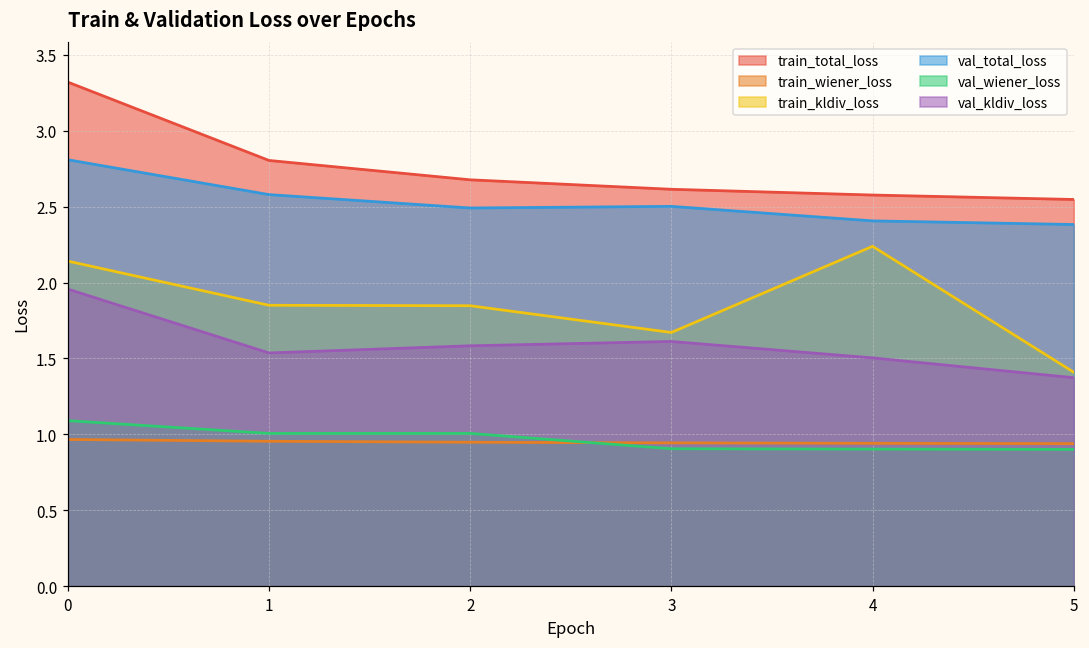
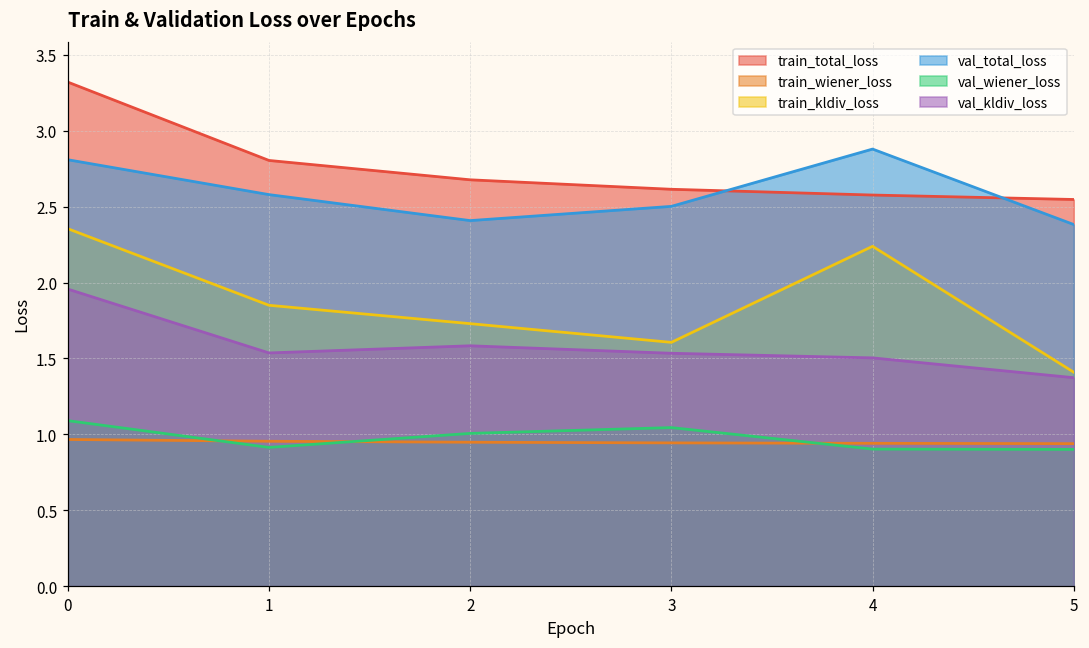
  {
    "train_kldiv_loss": {
-     "0": 2.14,
+     "0": 2.35,
      "1": 1.85,
-     "2": 1.85,
-     "3": 1.67,
+     "2": 1.73,
+     "3": 1.61,
      "4": 2.24,
      "5": 1.41
    },
    "val_total_loss": {
      "0": 2.81,
      "1": 2.58,
-     "2": 2.49,
+     "2": 2.41,
      "3": 2.50,
-     "4": 2.41,
+     "4": 2.88,
      "5": 2.38
    },
    "val_wiener_loss": {
      "0": 1.09,
-     "1": 1.01,
+     "1": 0.91,
      "2": 1.01,
-     "3": 0.90,
+     "3": 1.04,
      "4": 0.90,
      "5": 0.90
    },
    "val_kldiv_loss": {
      "0": 1.96,
      "1": 1.54,
      "2": 1.58,
-     "3": 1.61,
+     "3": 1.53,
      "4": 1.50,
      "5": 1.37
    }
  }
